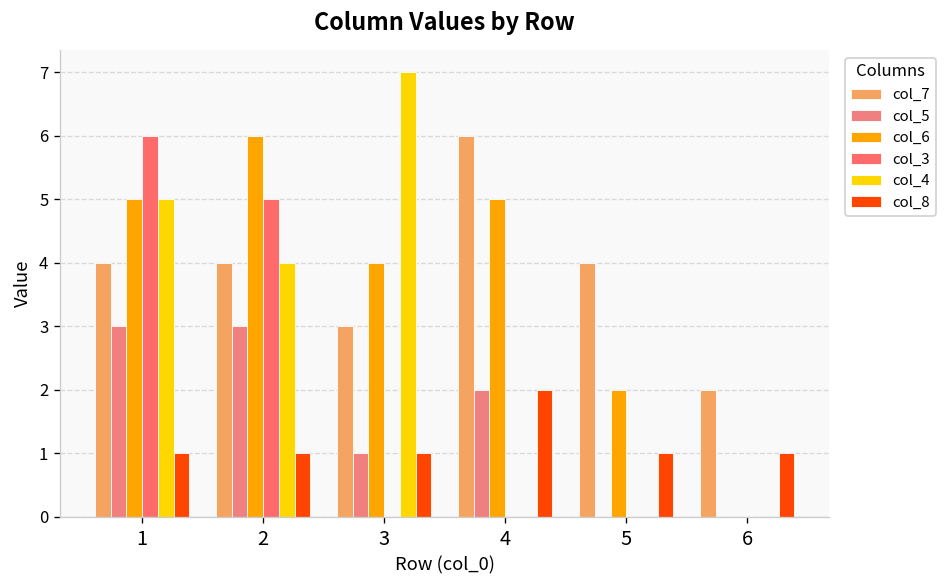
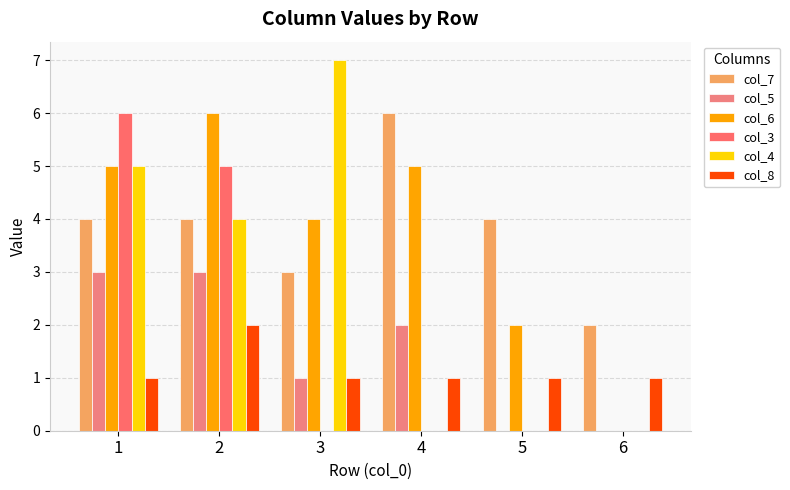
  {
    "col_8": {
      "1": 1,
-     "2": 1,
+     "2": 2,
      "3": 1,
-     "4": 2,
+     "4": 1,
      "5": 1,
      "6": 1
    }
  }
